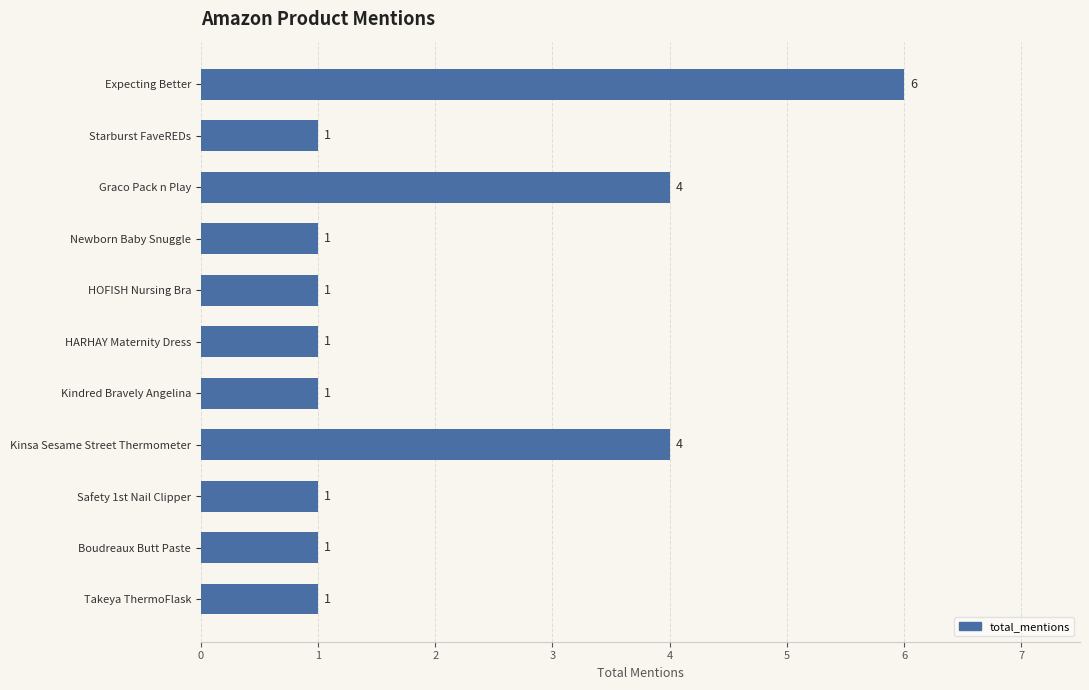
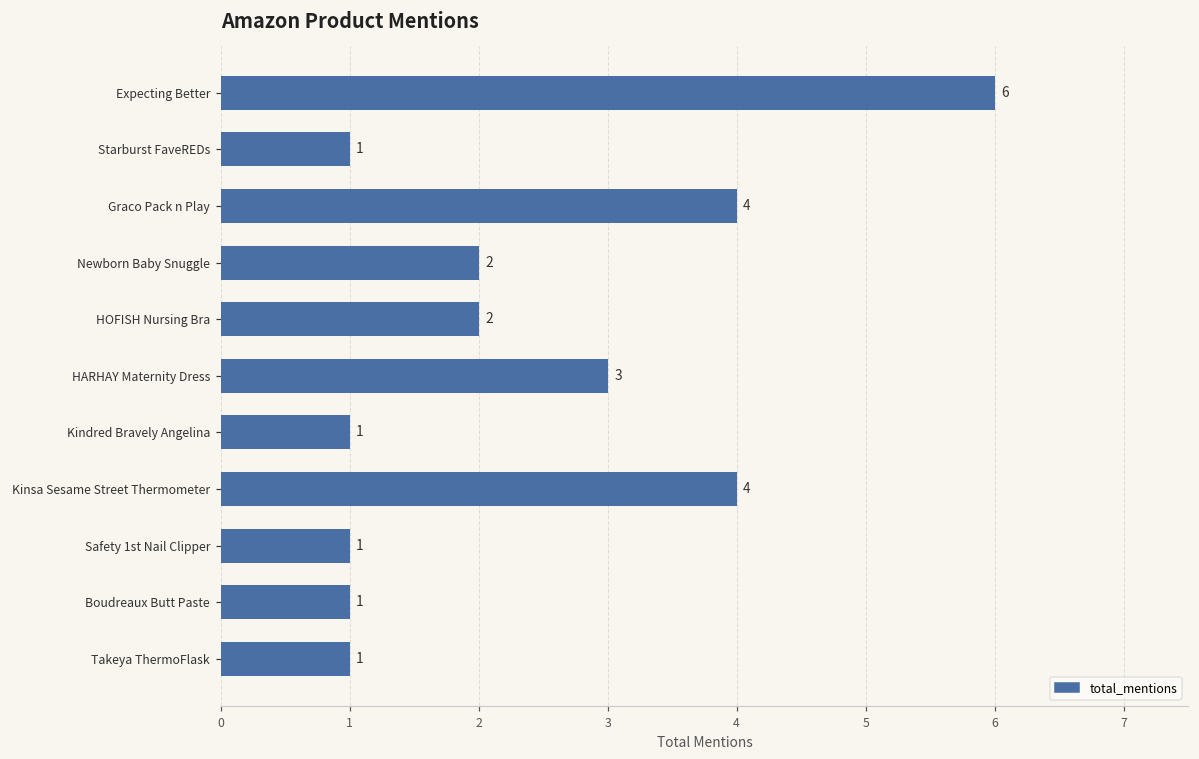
  {
    "Expecting Better": 6,
    "Starburst FaveREDs": 1,
    "Graco Pack n Play": 4,
-   "Newborn Baby Snuggle": 1,
-   "HOFISH Nursing Bra": 1,
-   "HARHAY Maternity Dress": 1,
+   "Newborn Baby Snuggle": 2,
+   "HOFISH Nursing Bra": 2,
+   "HARHAY Maternity Dress": 3,
    "Kindred Bravely Angelina": 1,
    "Kinsa Sesame Street Thermometer": 4,
    "Safety 1st Nail Clipper": 1,
    "Boudreaux Butt Paste": 1,
    "Takeya ThermoFlask": 1
  }
